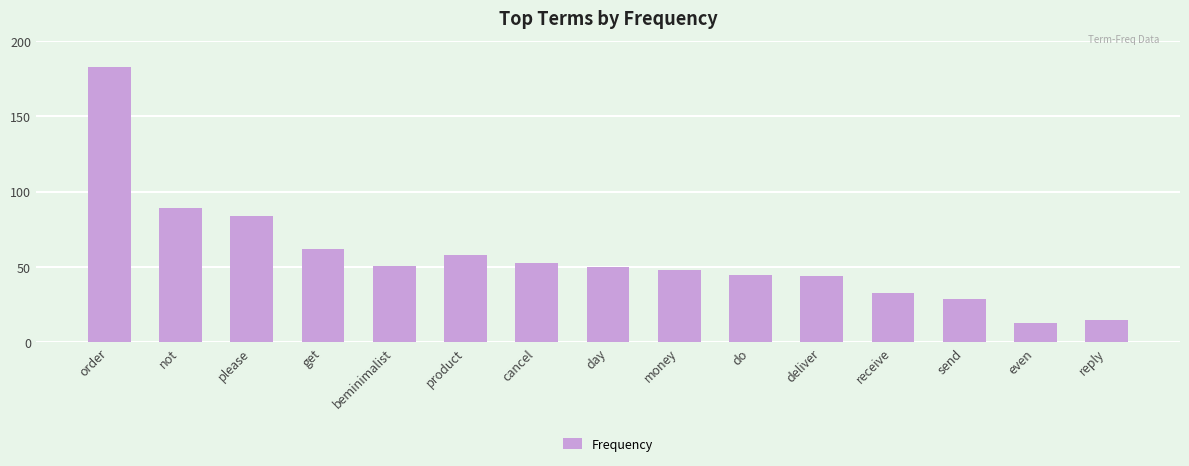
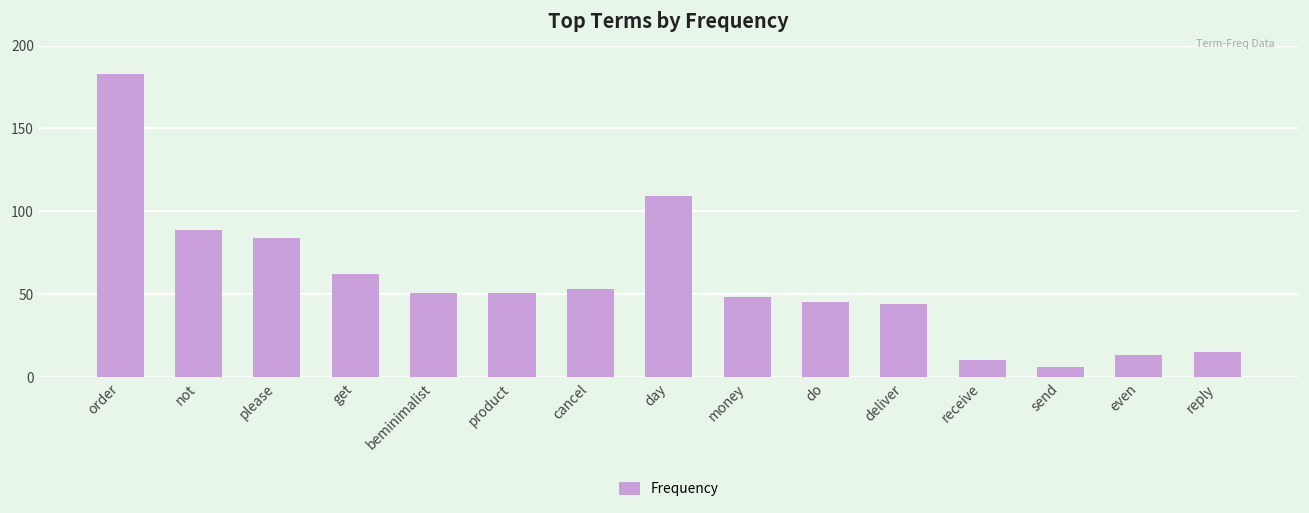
  {
    "order": 183,
    "not": 89,
    "please": 84,
    "get": 62,
    "beminimalist": 51,
-   "product": 58,
+   "product": 51,
    "cancel": 53,
-   "day": 50,
+   "day": 109,
    "money": 48,
    "do": 45,
    "deliver": 44,
-   "receive": 33,
-   "send": 29,
+   "receive": 10,
+   "send": 6,
    "even": 13,
    "reply": 15
  }
